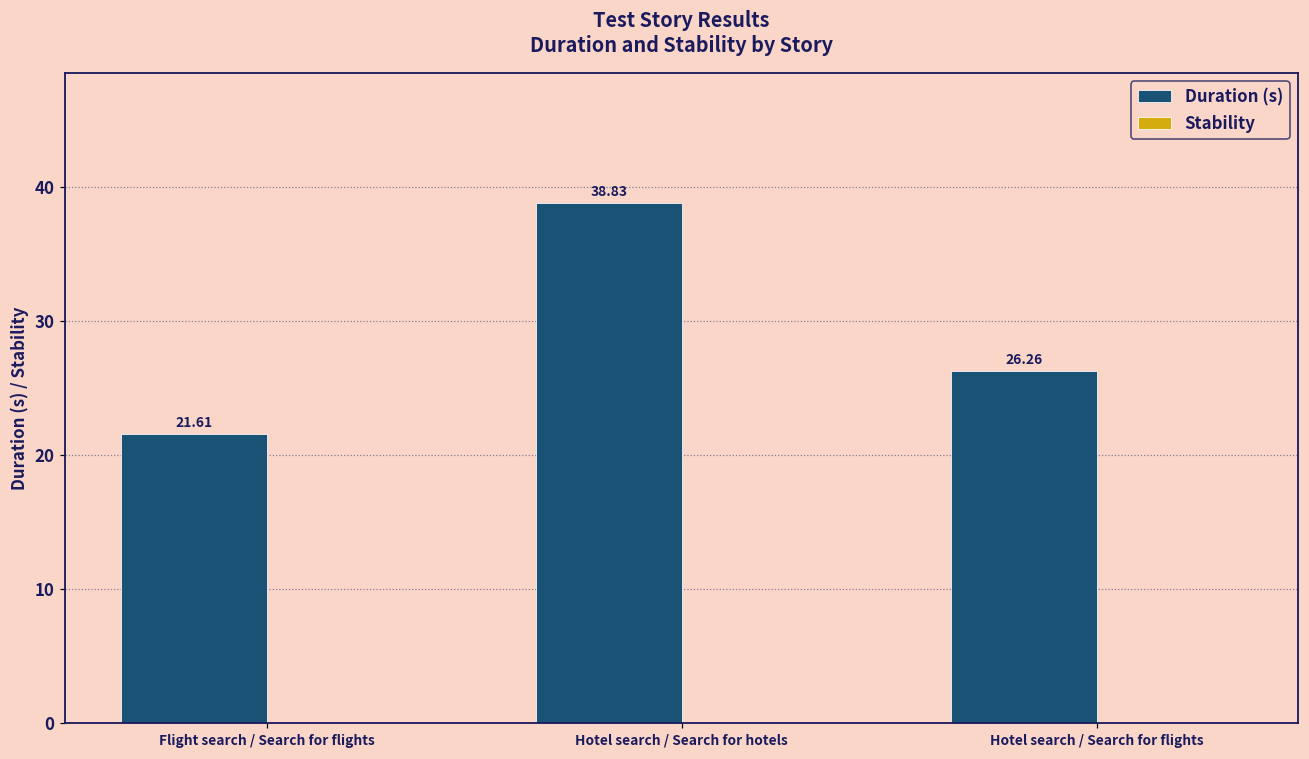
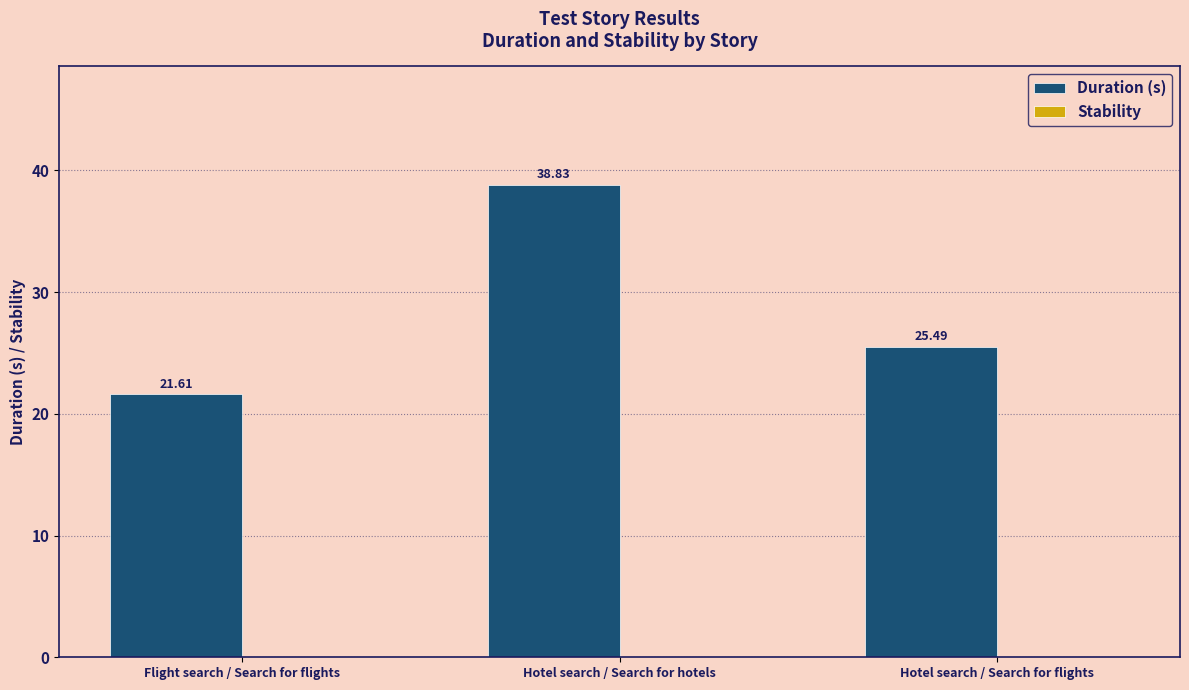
  {
    "Duration (s)": {
      "Flight search / Search for flights": 21.61,
      "Hotel search / Search for hotels": 38.83,
-     "Hotel search / Search for flights": 26.26
+     "Hotel search / Search for flights": 25.49
    },
    "Stability": {
      "Flight search / Search for flights": 0.0,
      "Hotel search / Search for hotels": 0.0,
      "Hotel search / Search for flights": 0.0
    }
  }
